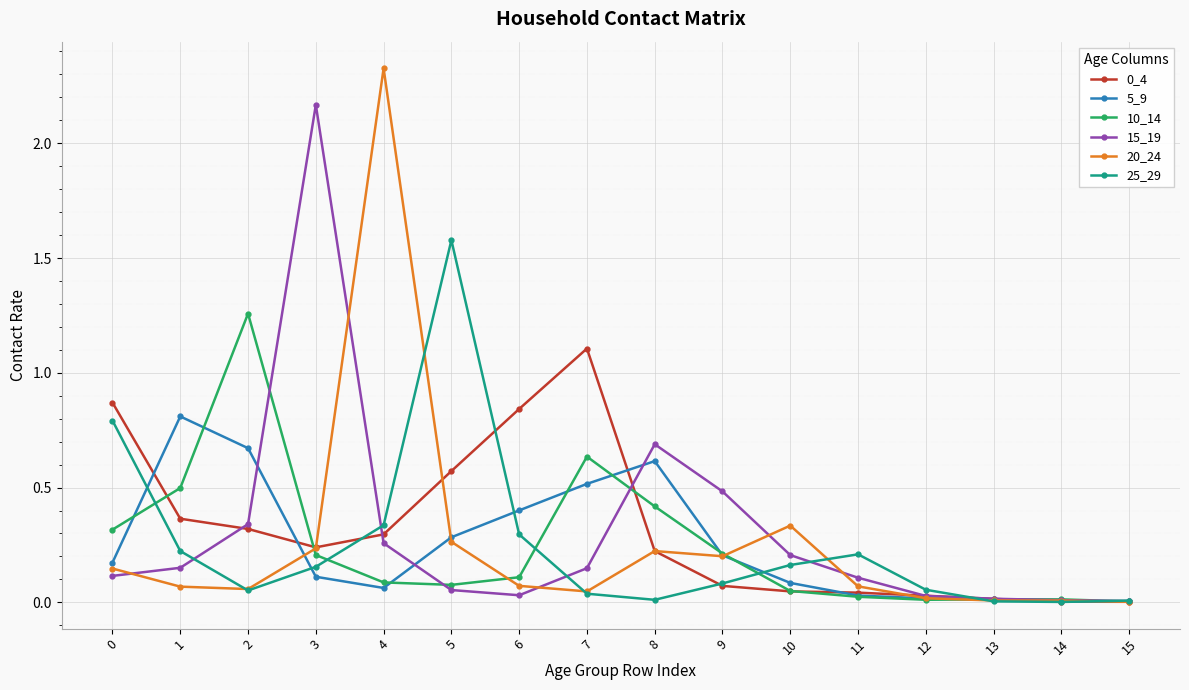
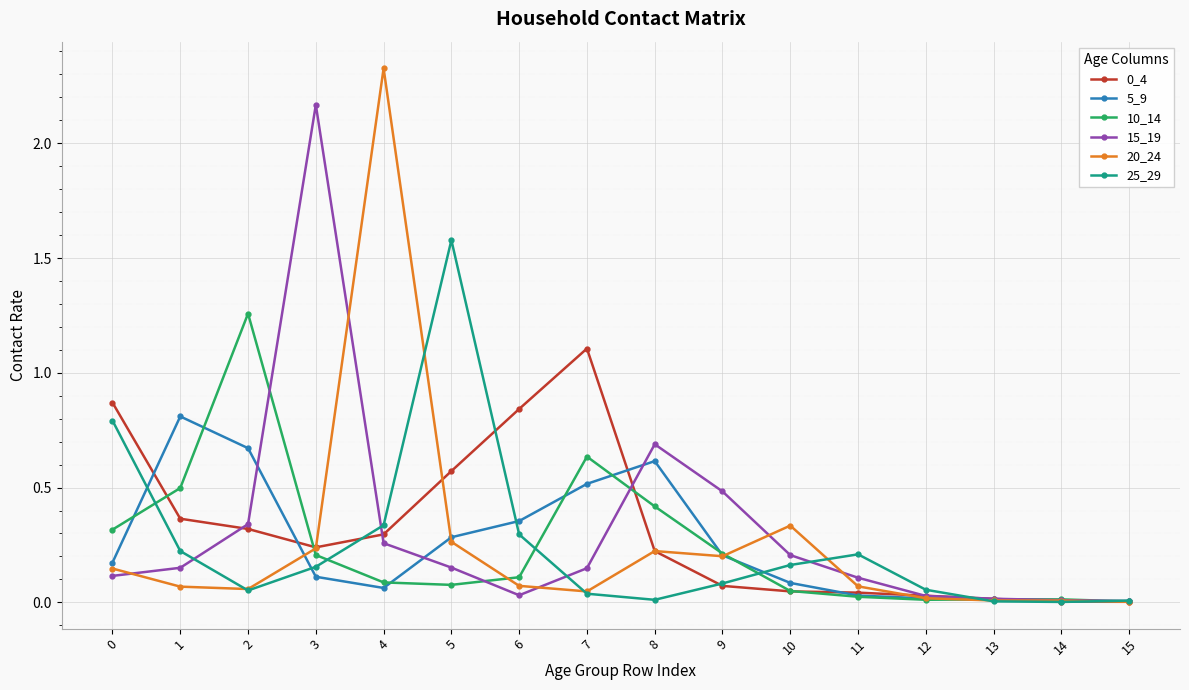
  {
    "0_4": {
      "0": 0.87,
      "1": 0.36,
      "2": 0.32,
      "4": 0.30,
      "5": 0.57,
      "6": 0.84,
      "7": 1.11,
      "11": 0.04
    },
    "5_9": {
      "0": 0.17,
      "1": 0.81,
      "2": 0.67,
      "3": 0.11,
      "4": 0.06,
      "5": 0.28,
-     "6": 0.40,
+     "6": 0.35,
      "7": 0.52,
      "8": 0.62,
      "10": 0.08
    },
    "15_19": {
      "0": 0.12,
      "1": 0.15,
      "2": 0.34,
      "3": 2.17,
      "4": 0.26,
-     "5": 0.05,
+     "5": 0.15,
      "6": 0.03,
      "7": 0.15,
      "8": 0.69,
      "9": 0.48,
      "10": 0.21,
      "11": 0.11
    },
    "20_24": {
      "0": 0.15,
      "1": 0.07,
      "4": 2.33,
      "5": 0.26,
      "6": 0.07,
      "10": 0.33,
      "11": 0.07
    }
  }
